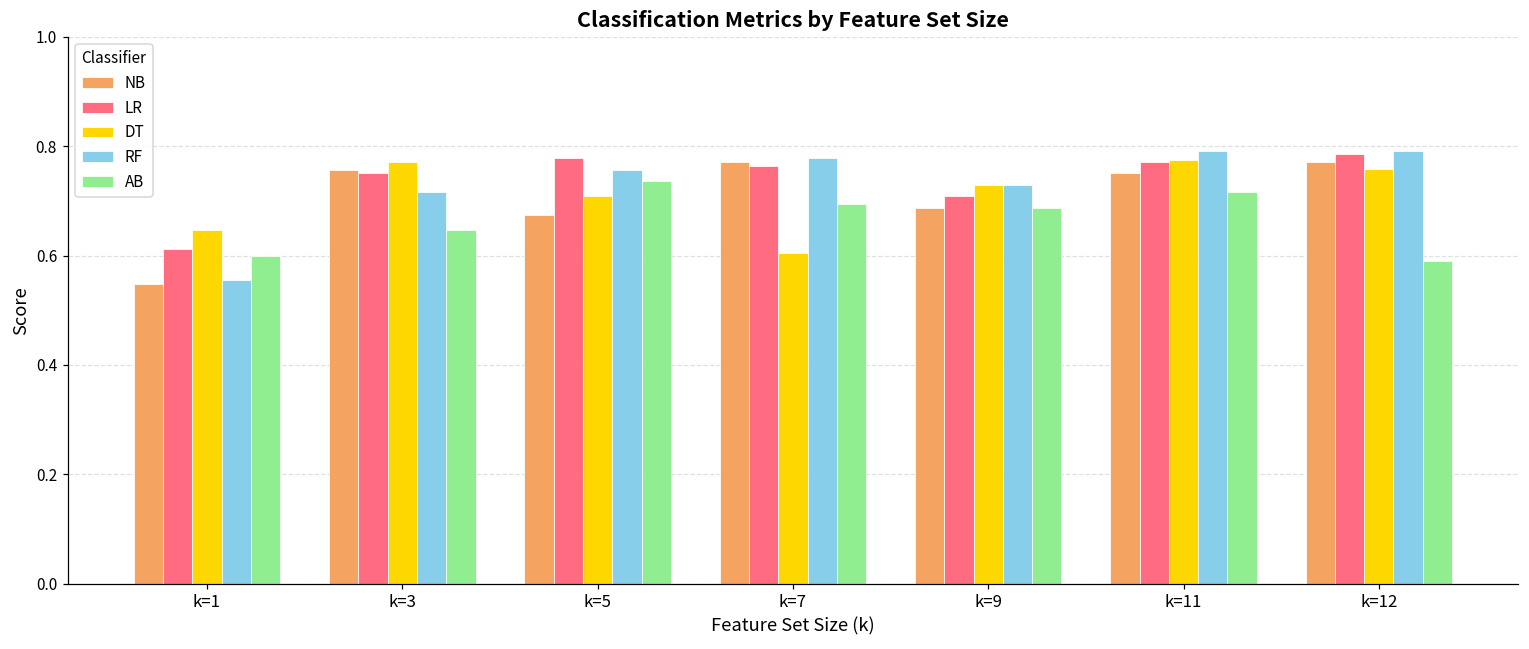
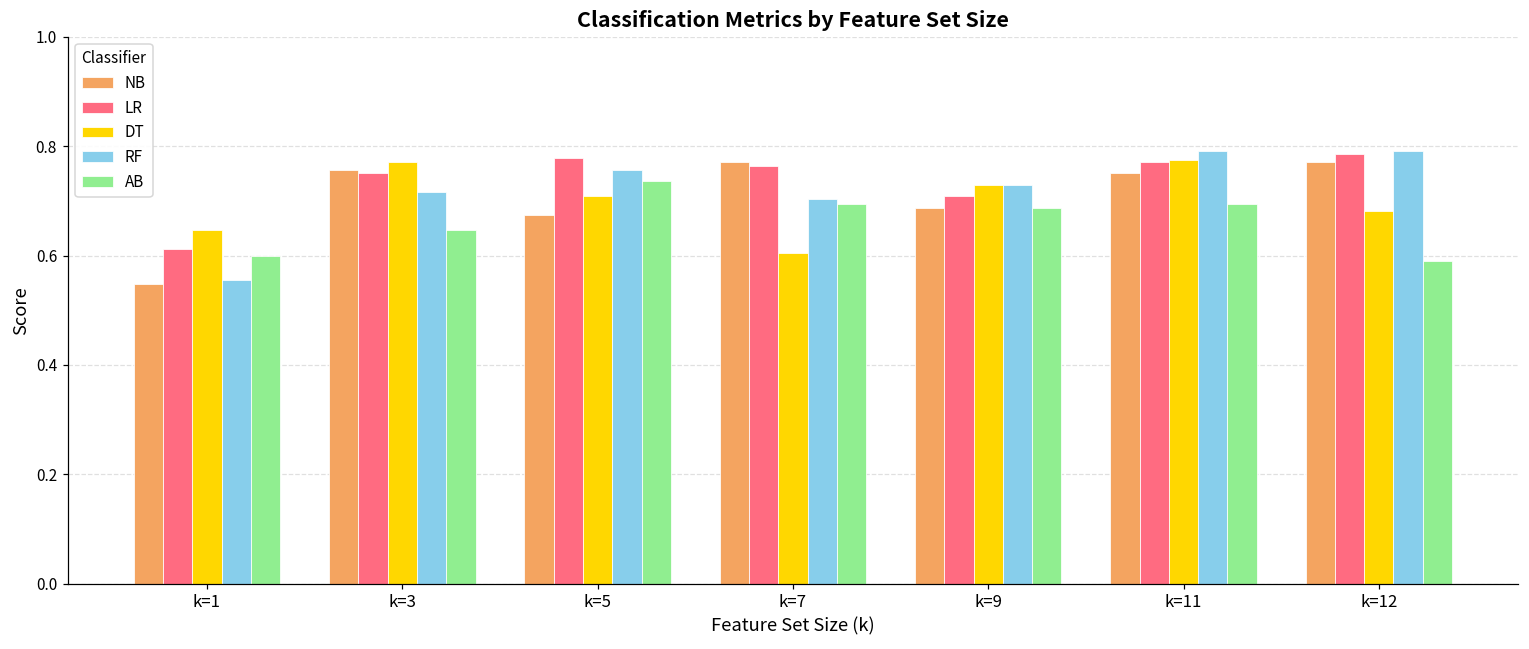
  {
    "NB": {
      "k=1": 0.55,
      "k=3": 0.76,
      "k=5": 0.67,
      "k=7": 0.77,
      "k=9": 0.69,
      "k=11": 0.75,
      "k=12": 0.77
    },
    "LR": {
      "k=1": 0.61,
      "k=3": 0.75,
      "k=5": 0.78,
      "k=7": 0.76,
      "k=9": 0.71,
      "k=11": 0.77,
      "k=12": 0.78
    },
    "DT": {
      "k=1": 0.65,
      "k=3": 0.77,
      "k=5": 0.71,
      "k=7": 0.60,
      "k=9": 0.73,
      "k=11": 0.78,
-     "k=12": 0.76
+     "k=12": 0.68
    },
    "RF": {
      "k=1": 0.56,
      "k=3": 0.72,
      "k=5": 0.76,
-     "k=7": 0.78,
+     "k=7": 0.70,
      "k=9": 0.73,
      "k=11": 0.79,
      "k=12": 0.79
    },
    "AB": {
      "k=1": 0.60,
      "k=3": 0.65,
      "k=5": 0.74,
      "k=7": 0.69,
      "k=9": 0.69,
-     "k=11": 0.72,
+     "k=11": 0.69,
      "k=12": 0.59
    }
  }
